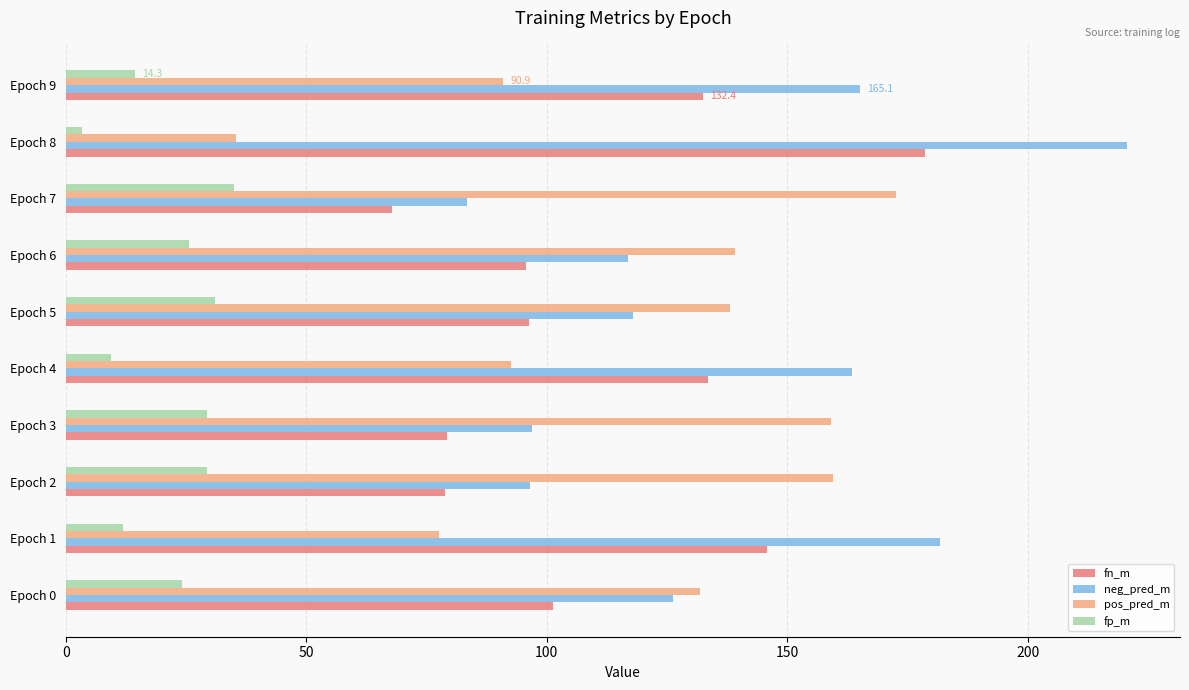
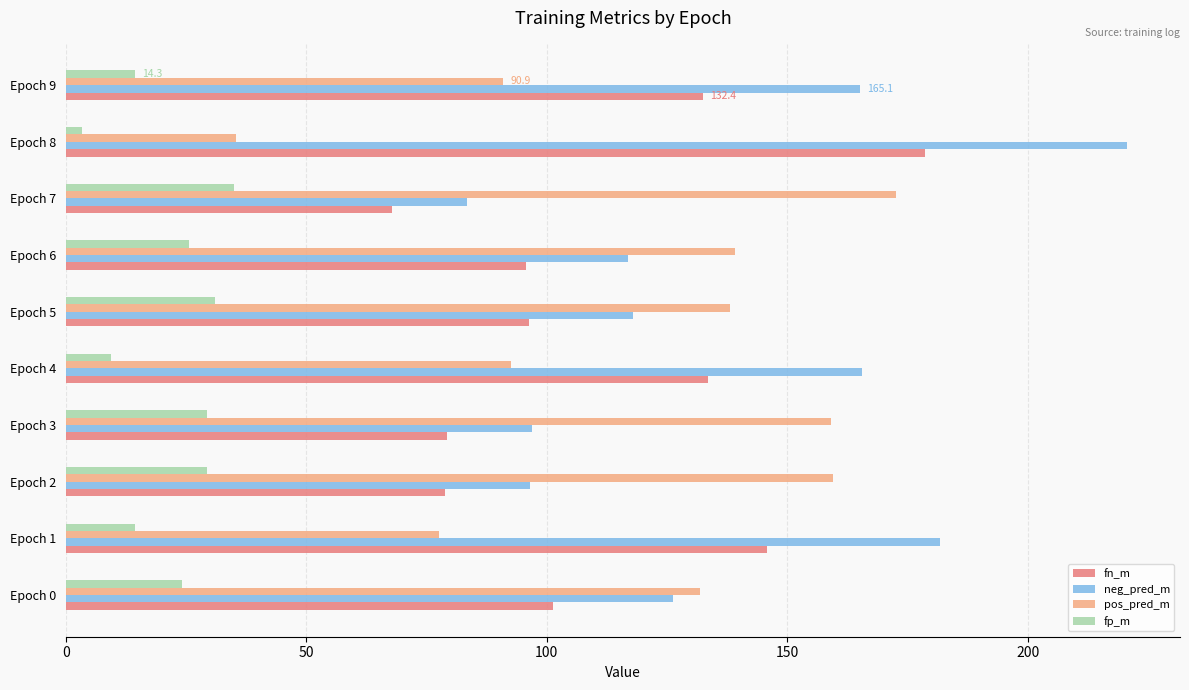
  {
    "neg_pred_m": {
      "Epoch 8": 221,
      "Epoch 7": 83,
      "Epoch 6": 117,
      "Epoch 5": 118,
-     "Epoch 4": 163,
+     "Epoch 4": 165,
      "Epoch 3": 97,
      "Epoch 2": 96,
      "Epoch 1": 182,
      "Epoch 0": 126
    },
    "fp_m": {
      "Epoch 8": 3,
      "Epoch 7": 35,
      "Epoch 6": 26,
      "Epoch 5": 31,
      "Epoch 4": 9,
      "Epoch 3": 29,
      "Epoch 2": 29,
-     "Epoch 1": 12,
+     "Epoch 1": 14,
      "Epoch 0": 24
    }
  }
